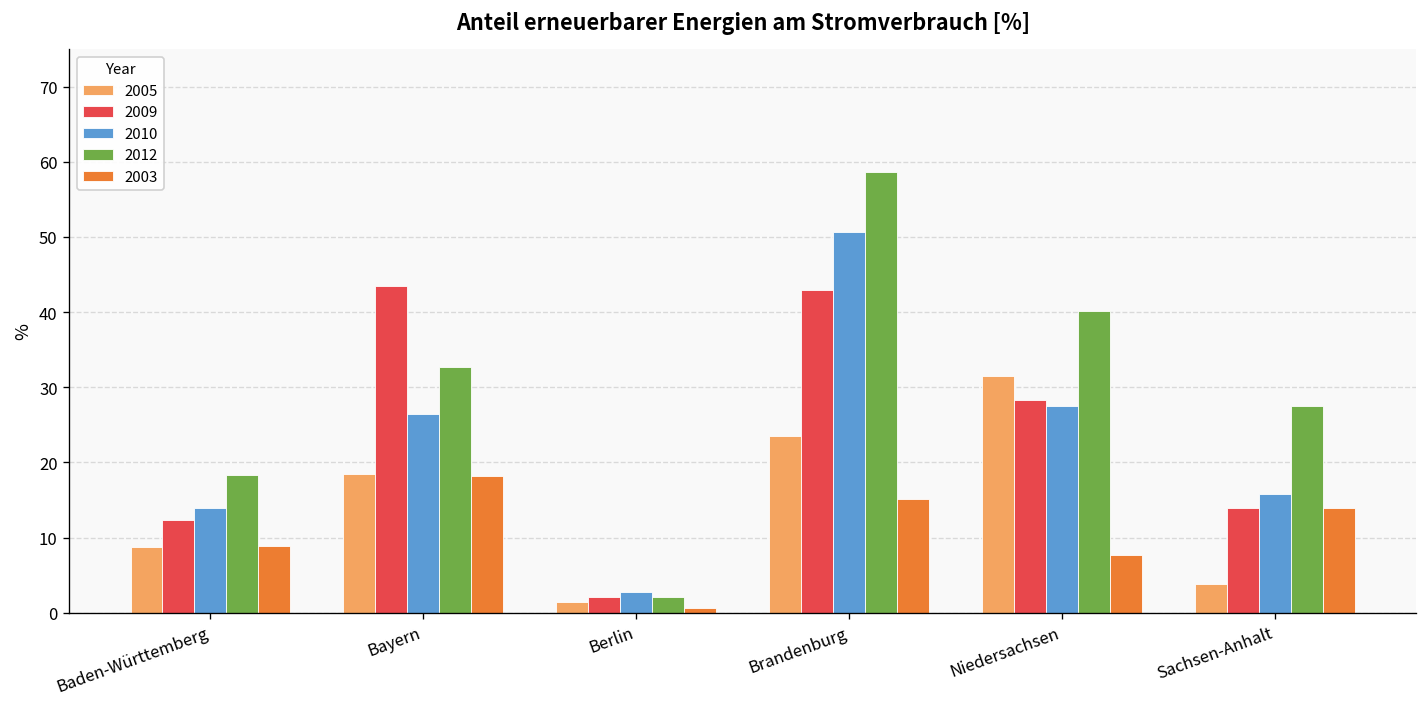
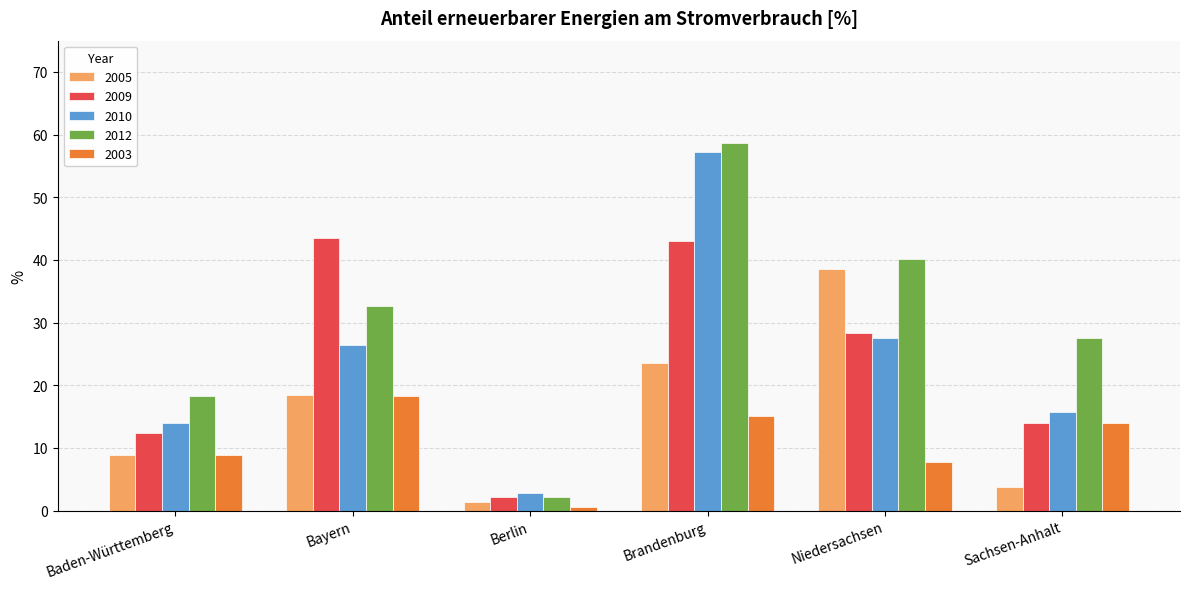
  {
    "2005": {
      "Baden-Württemberg": 9,
      "Bayern": 18,
      "Berlin": 1,
      "Brandenburg": 24,
-     "Niedersachsen": 32,
+     "Niedersachsen": 39,
      "Sachsen-Anhalt": 4
    },
    "2009": {
      "Baden-Württemberg": 12,
      "Bayern": 44,
      "Berlin": 2,
      "Brandenburg": 43,
      "Niedersachsen": 28,
      "Sachsen-Anhalt": 14
    },
    "2010": {
      "Baden-Württemberg": 14,
      "Bayern": 26,
      "Berlin": 3,
-     "Brandenburg": 51,
+     "Brandenburg": 57,
      "Niedersachsen": 28,
      "Sachsen-Anhalt": 16
    },
    "2012": {
      "Baden-Württemberg": 18,
      "Bayern": 33,
      "Berlin": 2,
      "Brandenburg": 59,
      "Niedersachsen": 40,
      "Sachsen-Anhalt": 28
    },
    "2003": {
      "Baden-Württemberg": 9,
      "Bayern": 18,
      "Berlin": 1,
      "Brandenburg": 15,
      "Niedersachsen": 8,
      "Sachsen-Anhalt": 14
    }
  }
